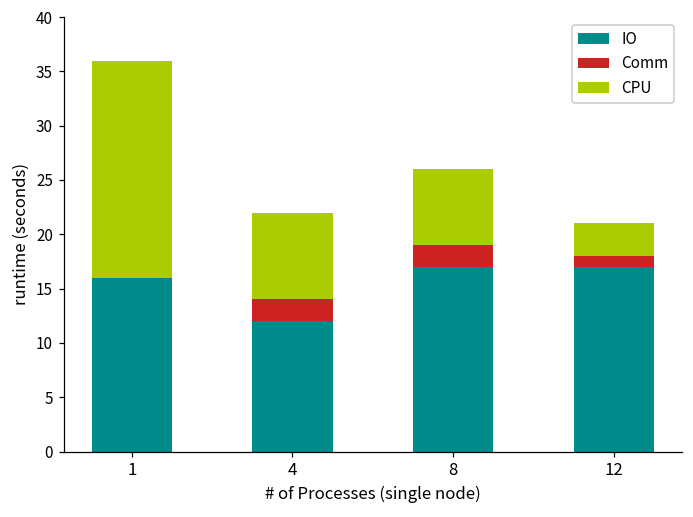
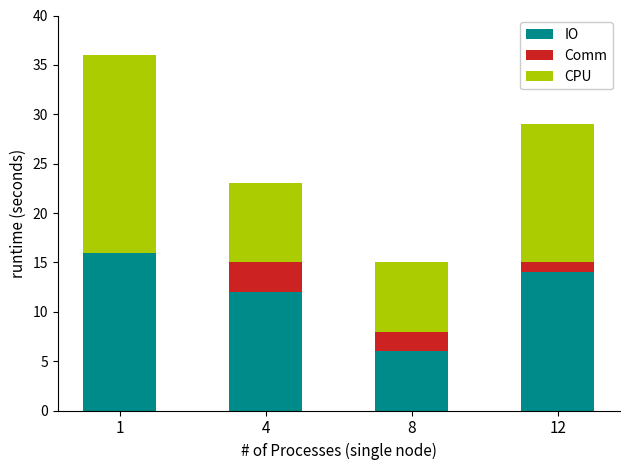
  {
    "IO": {
      "1": 16,
      "4": 12,
-     "8": 17,
-     "12": 17
+     "8": 6,
+     "12": 14
    },
    "Comm": {
      "1": 0,
-     "4": 2,
+     "4": 3,
      "8": 2,
      "12": 1
    },
    "CPU": {
      "1": 20,
      "4": 8,
      "8": 7,
-     "12": 3
+     "12": 14
    }
  }
